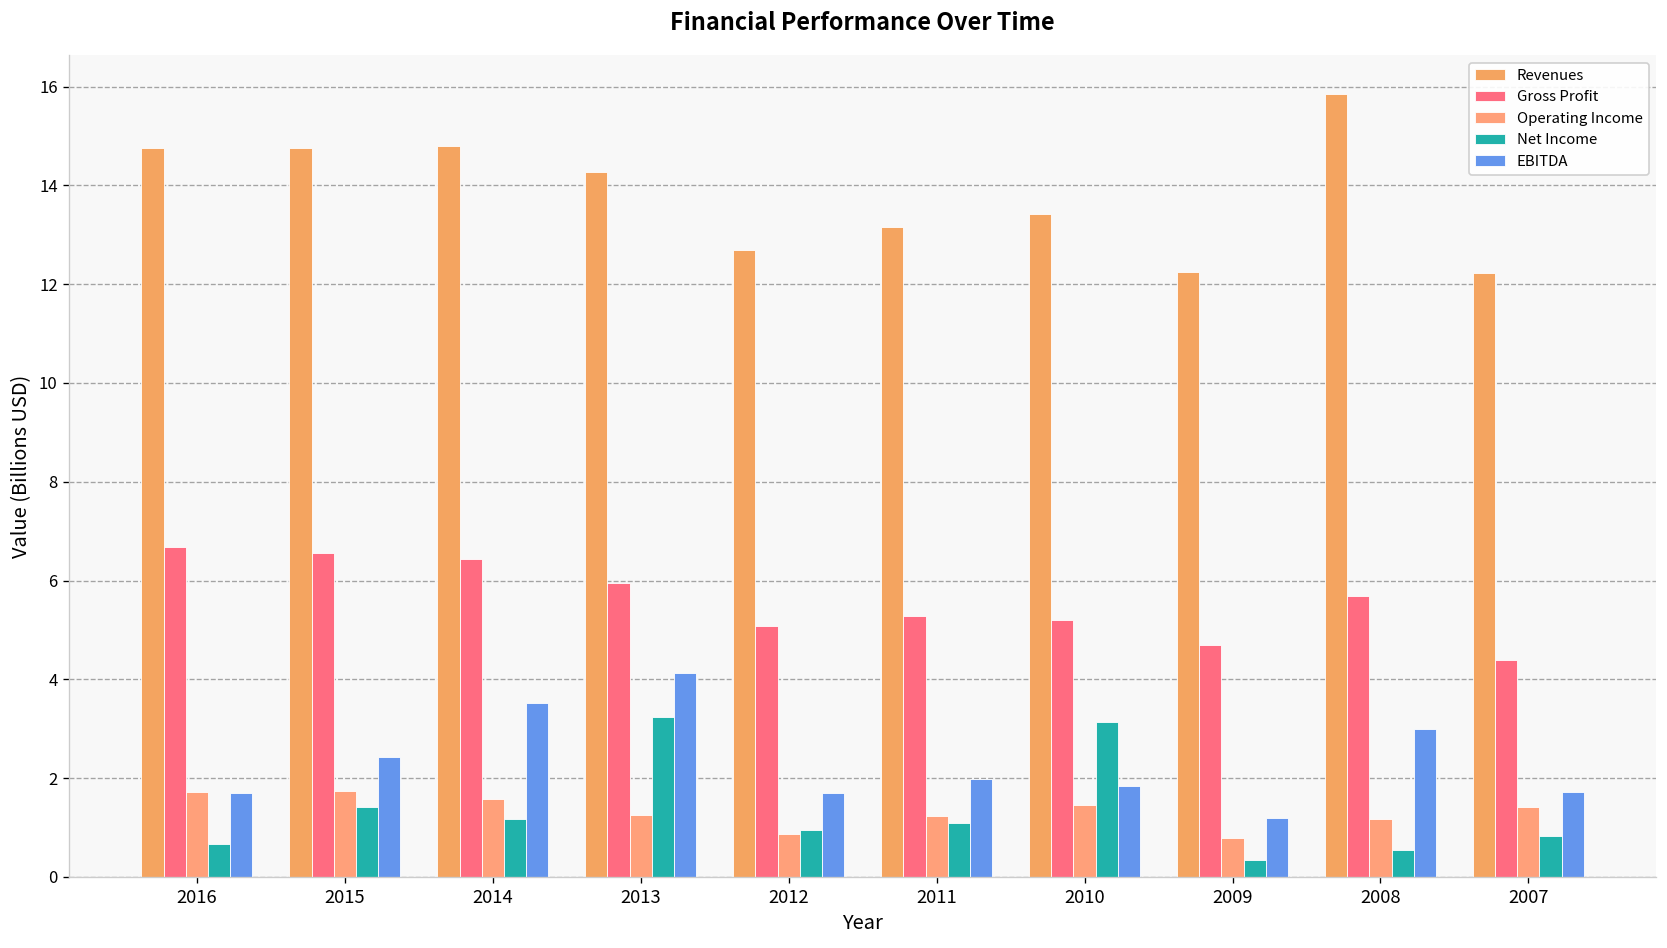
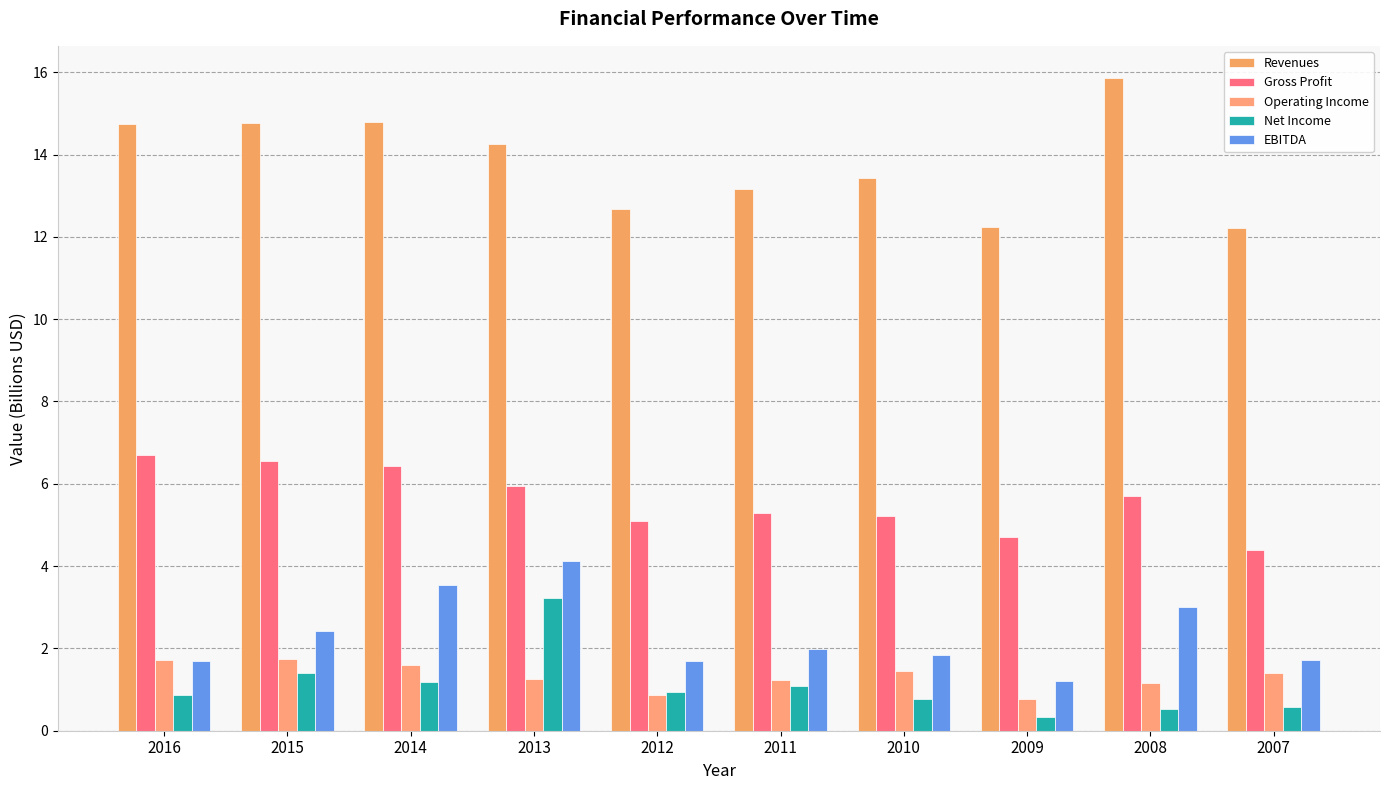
  {
    "Net Income": {
-     "2016": 0.7,
+     "2016": 0.9,
      "2015": 1.4,
      "2014": 1.2,
      "2013": 3.2,
      "2012": 0.9,
      "2011": 1.1,
-     "2010": 3.1,
+     "2010": 0.8,
      "2009": 0.3,
      "2008": 0.5,
-     "2007": 0.8
+     "2007": 0.6
    },
    "EBITDA": {
      "2016": 1.7,
      "2015": 2.4,
      "2014": 3.5,
      "2013": 4.1,
      "2012": 1.7,
      "2011": 2.0,
      "2010": 1.8,
      "2009": 1.2,
      "2008": 3.0,
      "2007": 1.7
    }
  }
